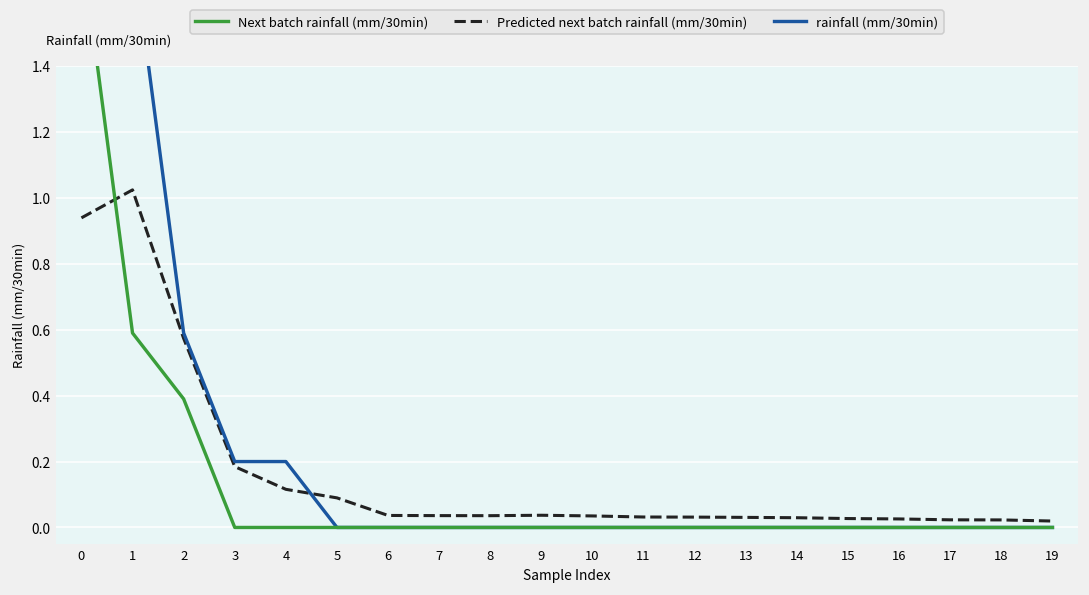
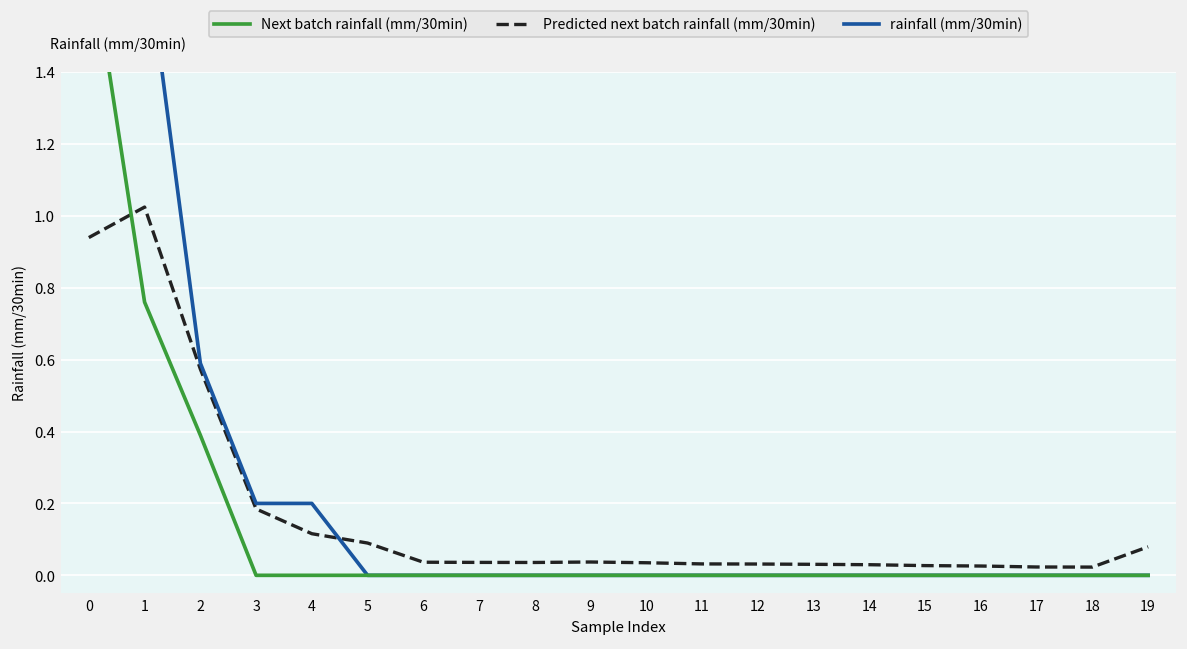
  {
    "Next batch rainfall (mm/30min)": {
-     "1": 0.59,
+     "1": 0.76,
      "2": 0.39,
      "3": 0.00,
      "4": 0.00
    },
    "Predicted next batch rainfall (mm/30min)": {
      "0": 0.94,
      "1": 1.02,
      "2": 0.57,
      "3": 0.18,
      "4": 0.12,
      "5": 0.09,
      "6": 0.04,
      "7": 0.04,
      "8": 0.04,
      "9": 0.04,
      "10": 0.03,
      "11": 0.03,
      "12": 0.03,
      "13": 0.03,
      "14": 0.03,
      "15": 0.03,
      "16": 0.03,
      "17": 0.02,
      "18": 0.02,
-     "19": 0.02
+     "19": 0.08
    },
    "rainfall (mm/30min)": {
      "2": 0.59,
      "3": 0.20,
      "4": 0.20
    }
  }
